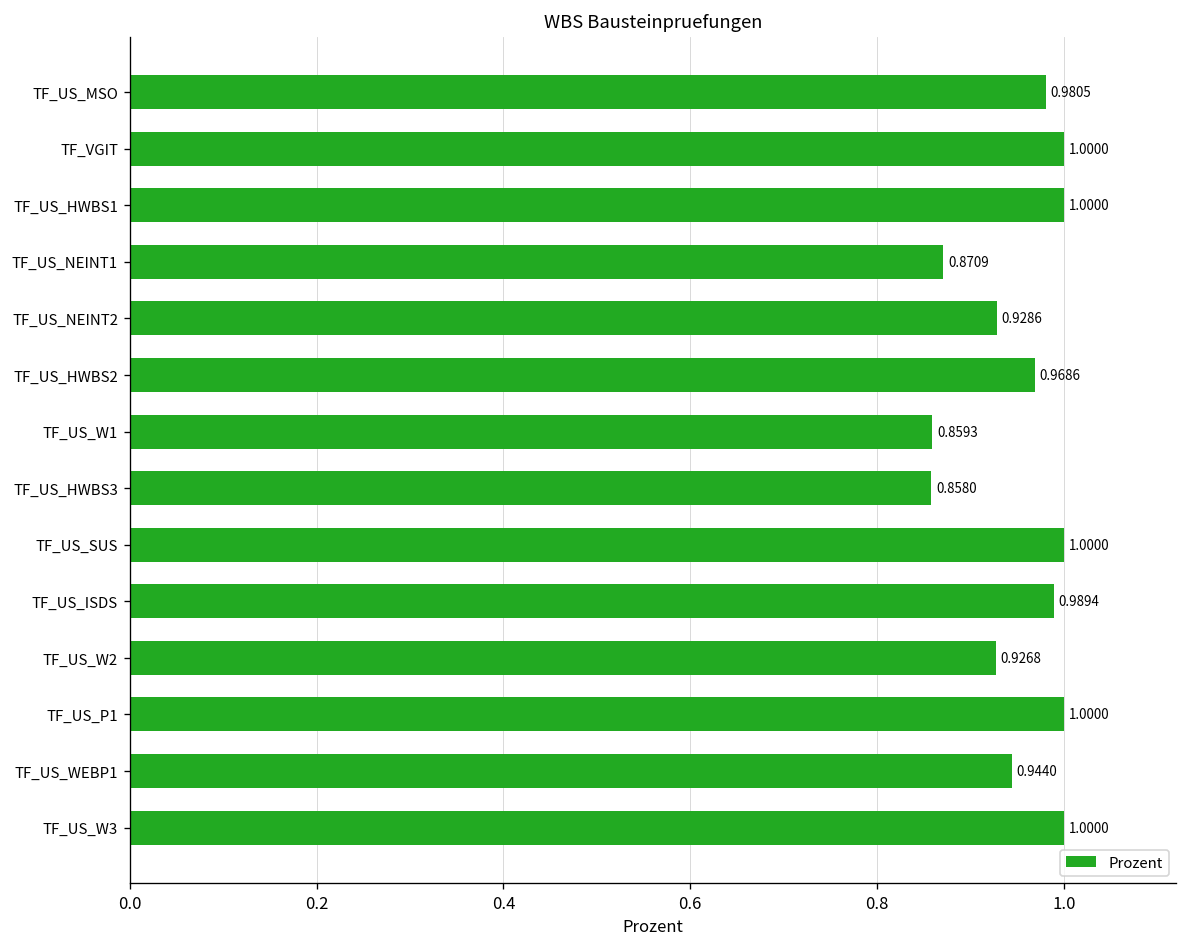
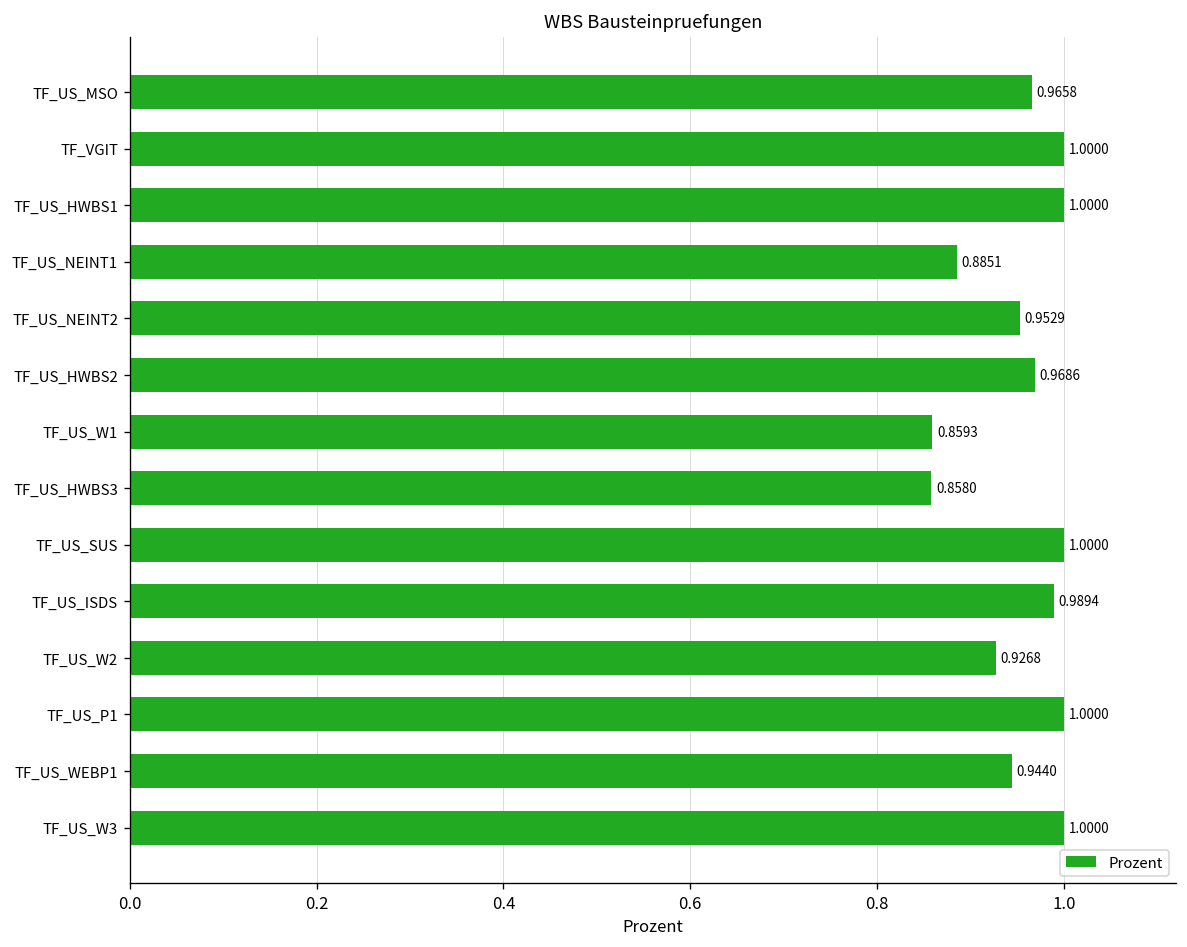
  {
-   "TF_US_MSO": 0.9805,
+   "TF_US_MSO": 0.9658,
    "TF_VGIT": 1.0000,
    "TF_US_HWBS1": 1.0000,
-   "TF_US_NEINT1": 0.8709,
-   "TF_US_NEINT2": 0.9286,
+   "TF_US_NEINT1": 0.8851,
+   "TF_US_NEINT2": 0.9529,
    "TF_US_HWBS2": 0.9686,
    "TF_US_W1": 0.8593,
    "TF_US_HWBS3": 0.8580,
    "TF_US_SUS": 1.0000,
    "TF_US_ISDS": 0.9894,
    "TF_US_W2": 0.9268,
    "TF_US_P1": 1.0000,
    "TF_US_WEBP1": 0.9440,
    "TF_US_W3": 1.0000
  }
